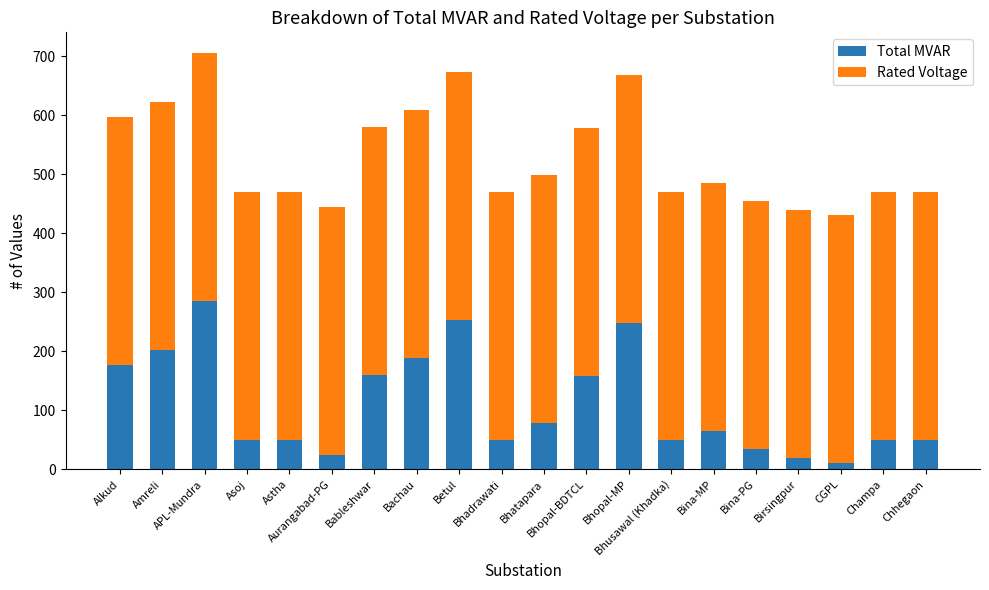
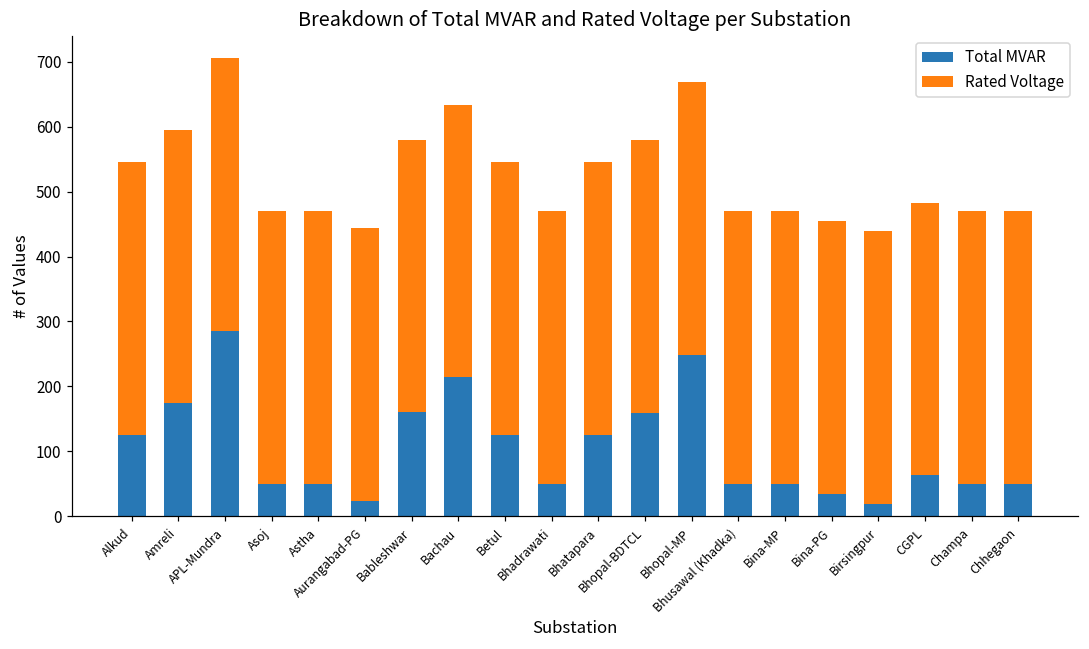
  {
    "Total MVAR": {
-     "Alkud": 180,
-     "Amreli": 200,
+     "Alkud": 130,
+     "Amreli": 180,
      "APL-Mundra": 290,
      "Asoj": 50,
      "Astha": 50,
      "Aurangabad-PG": 20,
      "Bableshwar": 160,
-     "Bachau": 190,
-     "Betul": 250,
+     "Bachau": 210,
+     "Betul": 130,
      "Bhadrawati": 50,
-     "Bhatapara": 80,
+     "Bhatapara": 130,
      "Bhopal-BDTCL": 160,
      "Bhopal-MP": 250,
      "Bhusawal (Khadka)": 50,
-     "Bina-MP": 70,
+     "Bina-MP": 50,
      "Bina-PG": 40,
      "Birsingpur": 20,
-     "CGPL": 10,
+     "CGPL": 60,
      "Champa": 50,
      "Chhegaon": 50
    },
    "Rated Voltage": {
      "Alkud": 420,
      "Amreli": 420,
      "APL-Mundra": 420,
      "Asoj": 420,
      "Astha": 420,
      "Aurangabad-PG": 420,
      "Bableshwar": 420,
      "Bachau": 420,
      "Betul": 420,
      "Bhadrawati": 420,
      "Bhatapara": 420,
      "Bhopal-BDTCL": 420,
      "Bhopal-MP": 420,
      "Bhusawal (Khadka)": 420,
      "Bina-MP": 420,
      "Bina-PG": 420,
      "Birsingpur": 420,
      "CGPL": 420,
      "Champa": 420,
      "Chhegaon": 420
    }
  }
